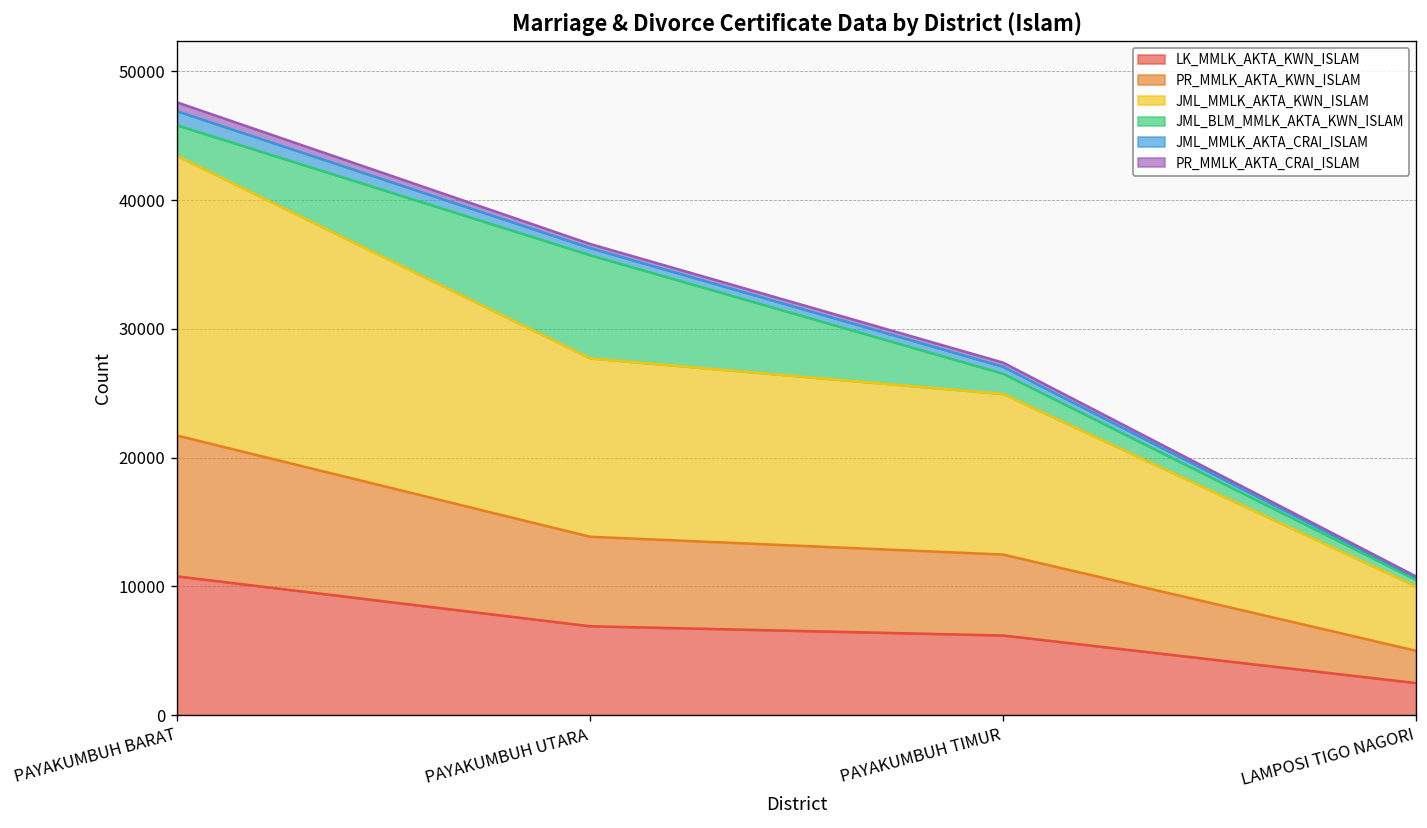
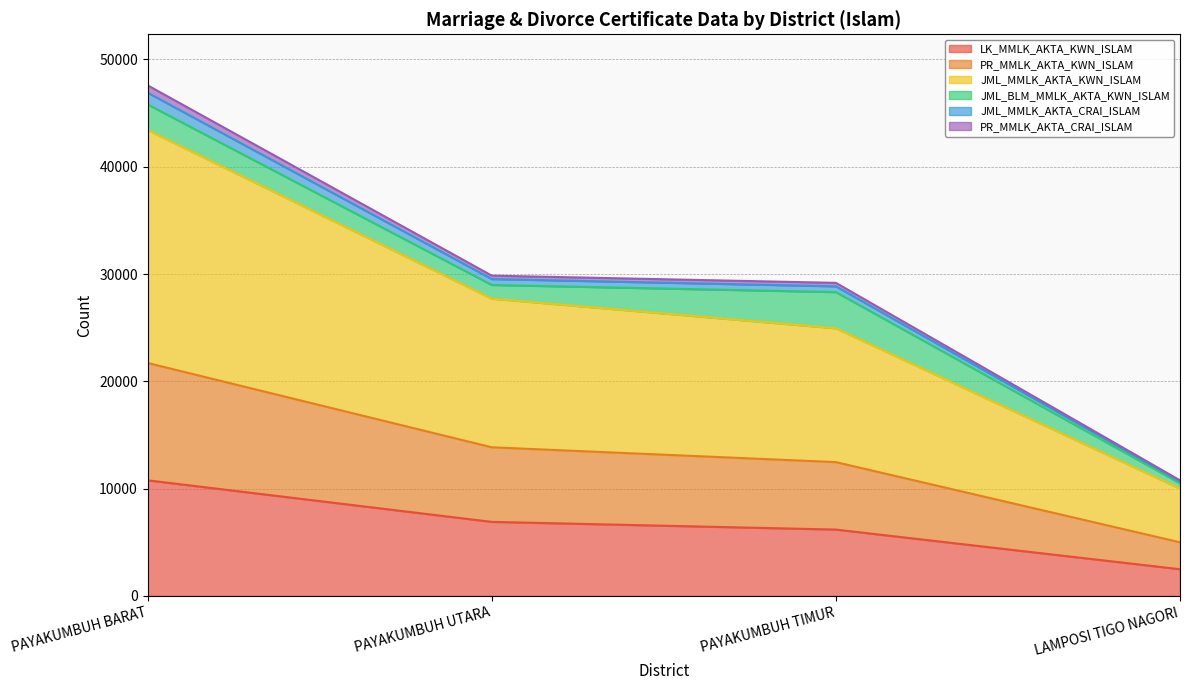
  {
    "JML_MMLK_AKTA_KWN_ISLAM": {
      "PAYAKUMBUH BARAT": 21700,
      "PAYAKUMBUH UTARA": 13900,
      "PAYAKUMBUH TIMUR": 12500,
      "LAMPOSI TIGO NAGORI": 5000
    },
    "JML_BLM_MMLK_AKTA_KWN_ISLAM": {
      "PAYAKUMBUH BARAT": 2400,
-     "PAYAKUMBUH UTARA": 8000,
-     "PAYAKUMBUH TIMUR": 1600
+     "PAYAKUMBUH UTARA": 1300,
+     "PAYAKUMBUH TIMUR": 3400
    },
    "JML_MMLK_AKTA_CRAI_ISLAM": {
      "PAYAKUMBUH BARAT": 1100,
      "PAYAKUMBUH UTARA": 600,
      "PAYAKUMBUH TIMUR": 500
    },
    "PR_MMLK_AKTA_CRAI_ISLAM": {
      "PAYAKUMBUH BARAT": 700,
      "PAYAKUMBUH UTARA": 300,
      "PAYAKUMBUH TIMUR": 300
    }
  }
